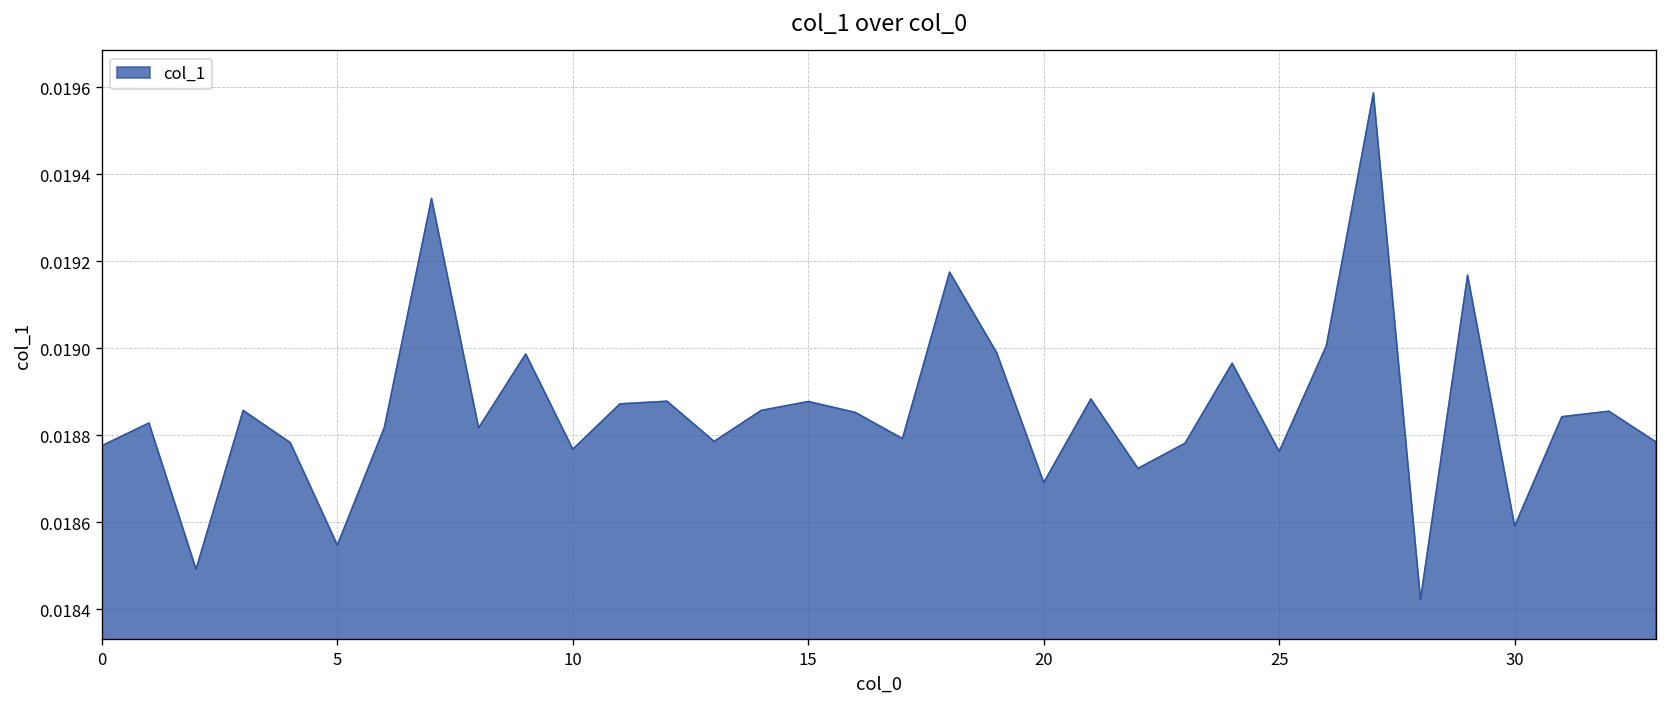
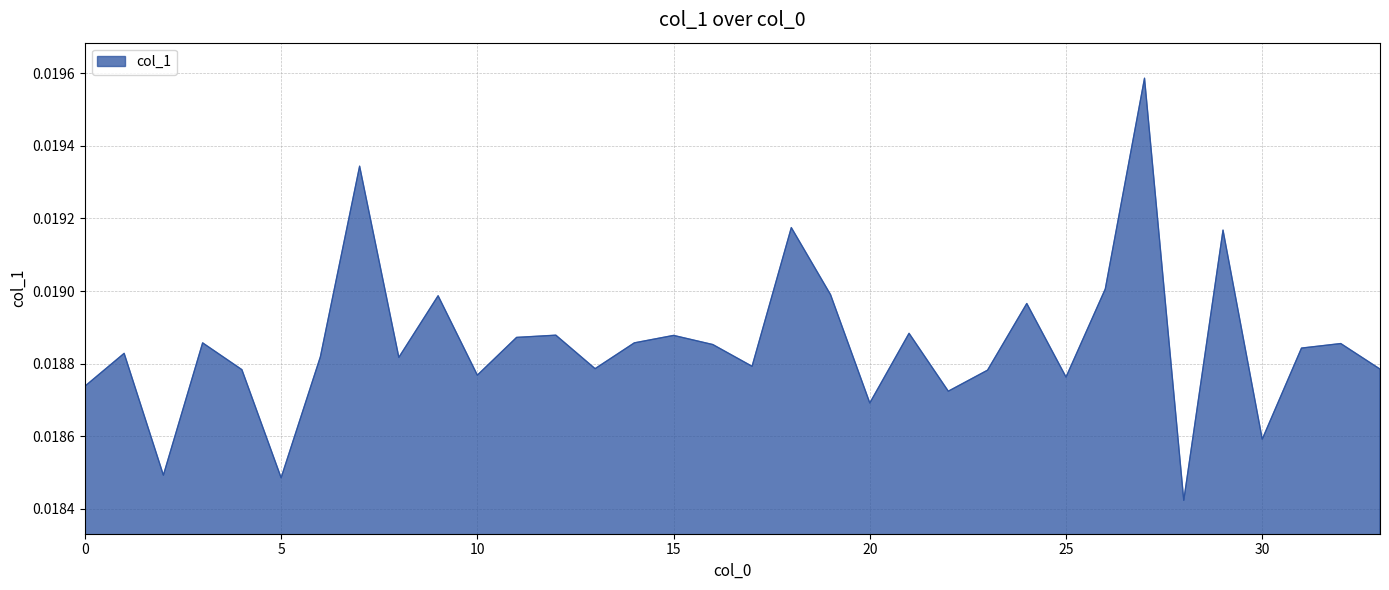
  {
-   "0": 0.01878,
-   "5": 0.01855,
+   "0": 0.01874,
+   "5": 0.01849,
    "10": 0.01877,
    "15": 0.01888,
    "20": 0.01869,
    "25": 0.01876,
    "30": 0.01859
  }
